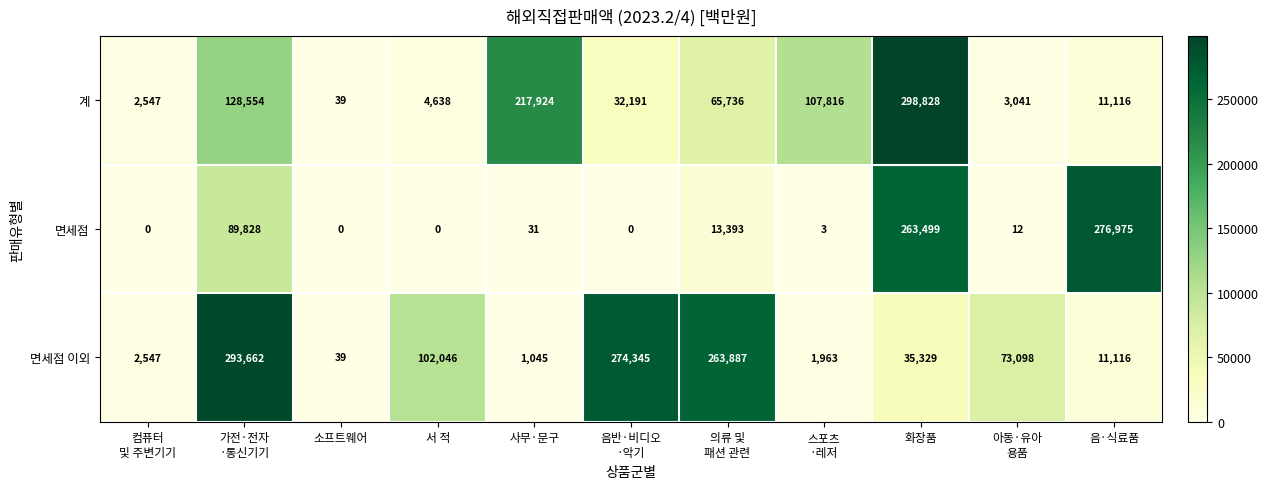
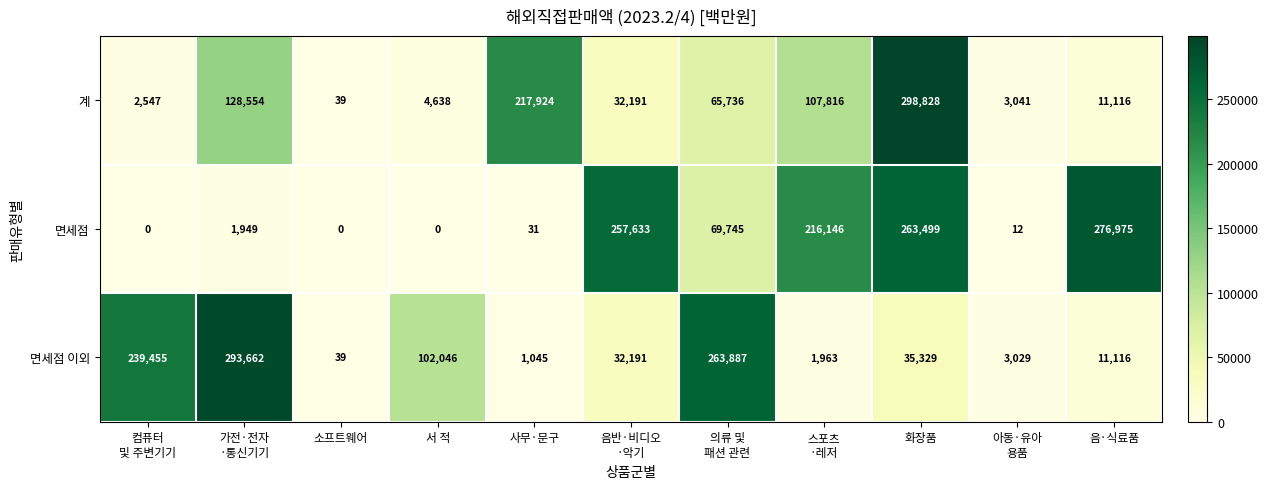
  {
    "계": {
      "컴퓨터 및 주변기기": "2,547",
      "가전·전자 ·통신기기": "128,554",
      "소프트웨어": "39",
      "서 적": "4,638",
      "사무·문구": "217,924",
      "음반·비디오 ·악기": "32,191",
      "의류 및 패션 관련": "65,736",
      "스포츠 ·레저": "107,816",
      "화장품": "298,828",
      "아동·유아 용품": "3,041",
      "음·식료품": "11,116"
    },
    "면세점": {
      "컴퓨터 및 주변기기": "0",
-     "가전·전자 ·통신기기": "89,828",
+     "가전·전자 ·통신기기": "1,949",
      "소프트웨어": "0",
      "서 적": "0",
      "사무·문구": "31",
-     "음반·비디오 ·악기": "0",
-     "의류 및 패션 관련": "13,393",
-     "스포츠 ·레저": "3",
+     "음반·비디오 ·악기": "257,633",
+     "의류 및 패션 관련": "69,745",
+     "스포츠 ·레저": "216,146",
      "화장품": "263,499",
      "아동·유아 용품": "12",
      "음·식료품": "276,975"
    },
    "면세점 이외": {
-     "컴퓨터 및 주변기기": "2,547",
+     "컴퓨터 및 주변기기": "239,455",
      "가전·전자 ·통신기기": "293,662",
      "소프트웨어": "39",
      "서 적": "102,046",
      "사무·문구": "1,045",
-     "음반·비디오 ·악기": "274,345",
+     "음반·비디오 ·악기": "32,191",
      "의류 및 패션 관련": "263,887",
      "스포츠 ·레저": "1,963",
      "화장품": "35,329",
-     "아동·유아 용품": "73,098",
+     "아동·유아 용품": "3,029",
      "음·식료품": "11,116"
    }
  }
